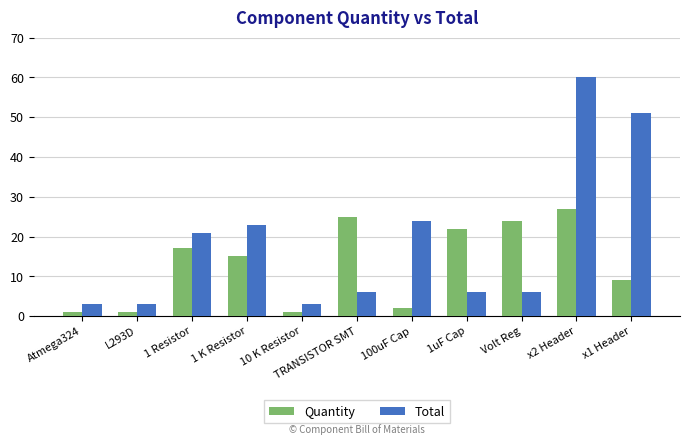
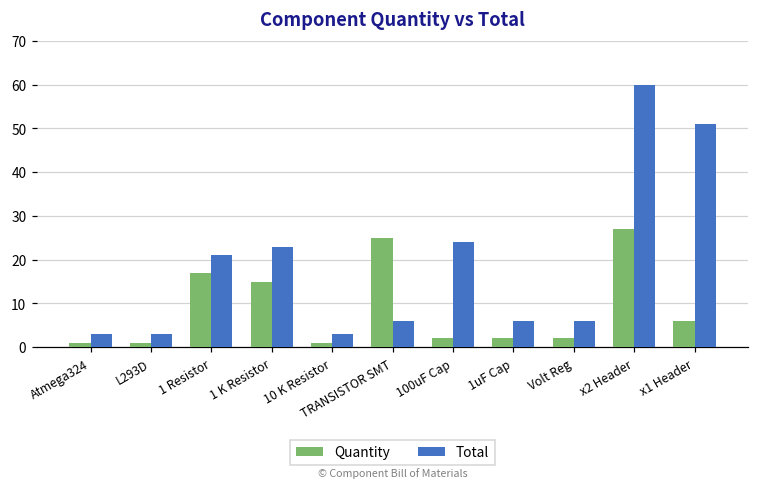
  {
    "Quantity": {
      "Atmega324": 1,
      "L293D": 1,
      "1 Resistor": 17,
      "1 K Resistor": 15,
      "10 K Resistor": 1,
      "TRANSISTOR SMT": 25,
      "100uF Cap": 2,
-     "1uF Cap": 22,
-     "Volt Reg": 24,
+     "1uF Cap": 2,
+     "Volt Reg": 2,
      "x2 Header": 27,
-     "x1 Header": 9
+     "x1 Header": 6
    },
    "Total": {
      "Atmega324": 3,
      "L293D": 3,
      "1 Resistor": 21,
      "1 K Resistor": 23,
      "10 K Resistor": 3,
      "TRANSISTOR SMT": 6,
      "100uF Cap": 24,
      "1uF Cap": 6,
      "Volt Reg": 6,
      "x2 Header": 60,
      "x1 Header": 51
    }
  }
